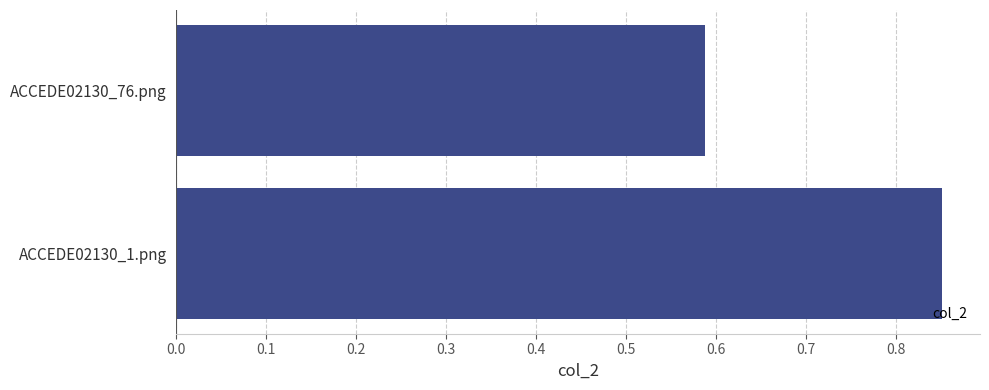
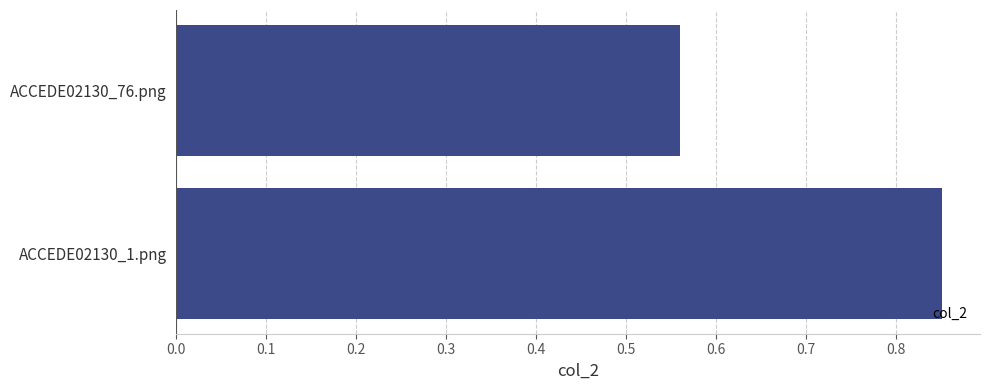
  {
-   "ACCEDE02130_76.png": 0.59,
+   "ACCEDE02130_76.png": 0.56,
    "ACCEDE02130_1.png": 0.85
  }
